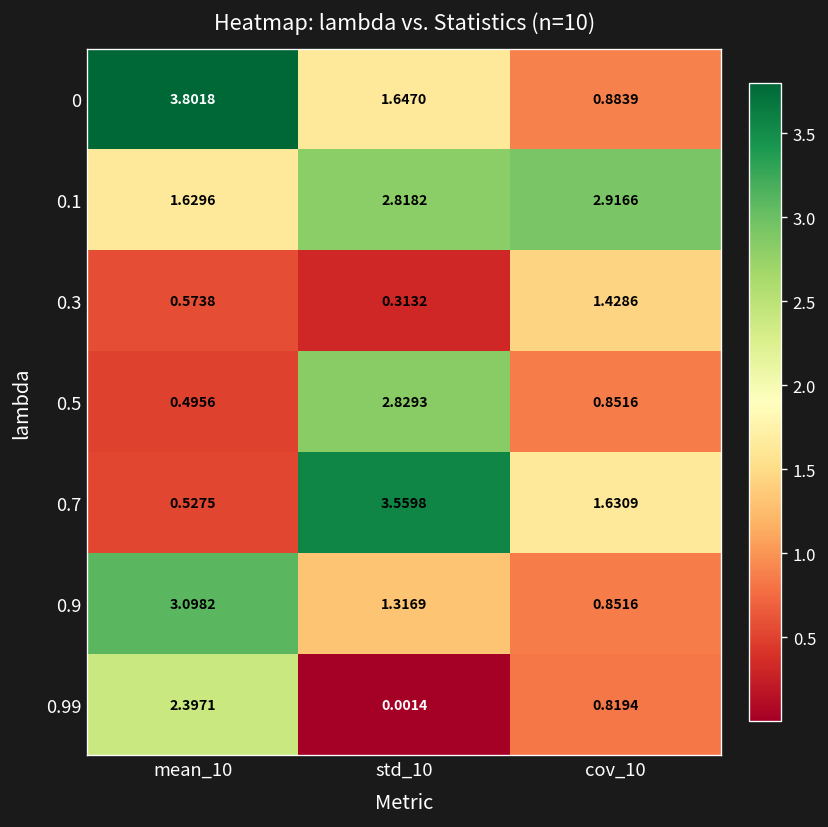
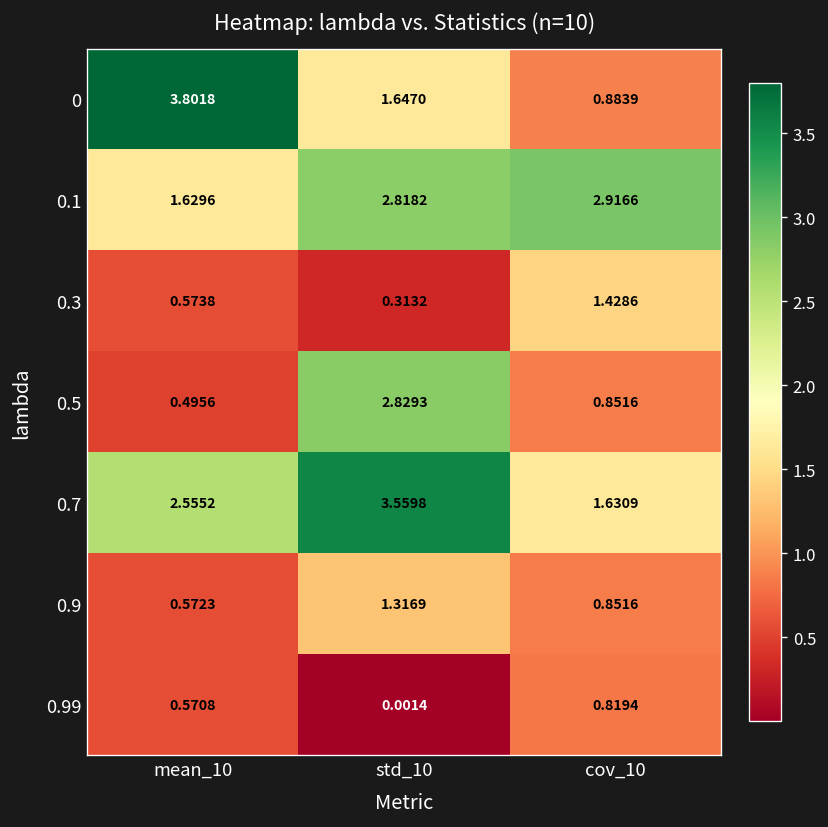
  {
    "0": {
      "mean_10": 3.8018,
      "std_10": 1.6470,
      "cov_10": 0.8839
    },
    "0.1": {
      "mean_10": 1.6296,
      "std_10": 2.8182,
      "cov_10": 2.9166
    },
    "0.3": {
      "mean_10": 0.5738,
      "std_10": 0.3132,
      "cov_10": 1.4286
    },
    "0.5": {
      "mean_10": 0.4956,
      "std_10": 2.8293,
      "cov_10": 0.8516
    },
    "0.7": {
-     "mean_10": 0.5275,
+     "mean_10": 2.5552,
      "std_10": 3.5598,
      "cov_10": 1.6309
    },
    "0.9": {
-     "mean_10": 3.0982,
+     "mean_10": 0.5723,
      "std_10": 1.3169,
      "cov_10": 0.8516
    },
    "0.99": {
-     "mean_10": 2.3971,
+     "mean_10": 0.5708,
      "std_10": 0.0014,
      "cov_10": 0.8194
    }
  }
